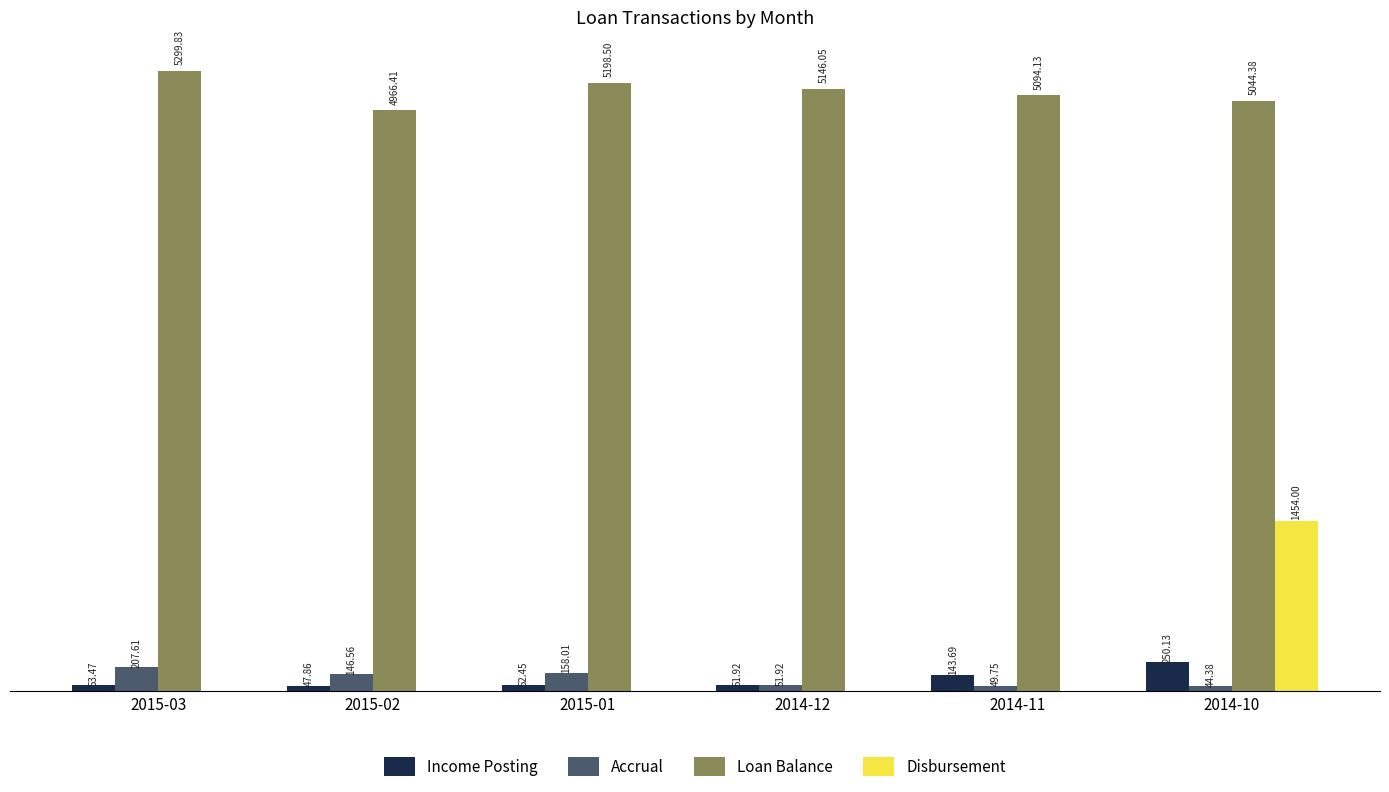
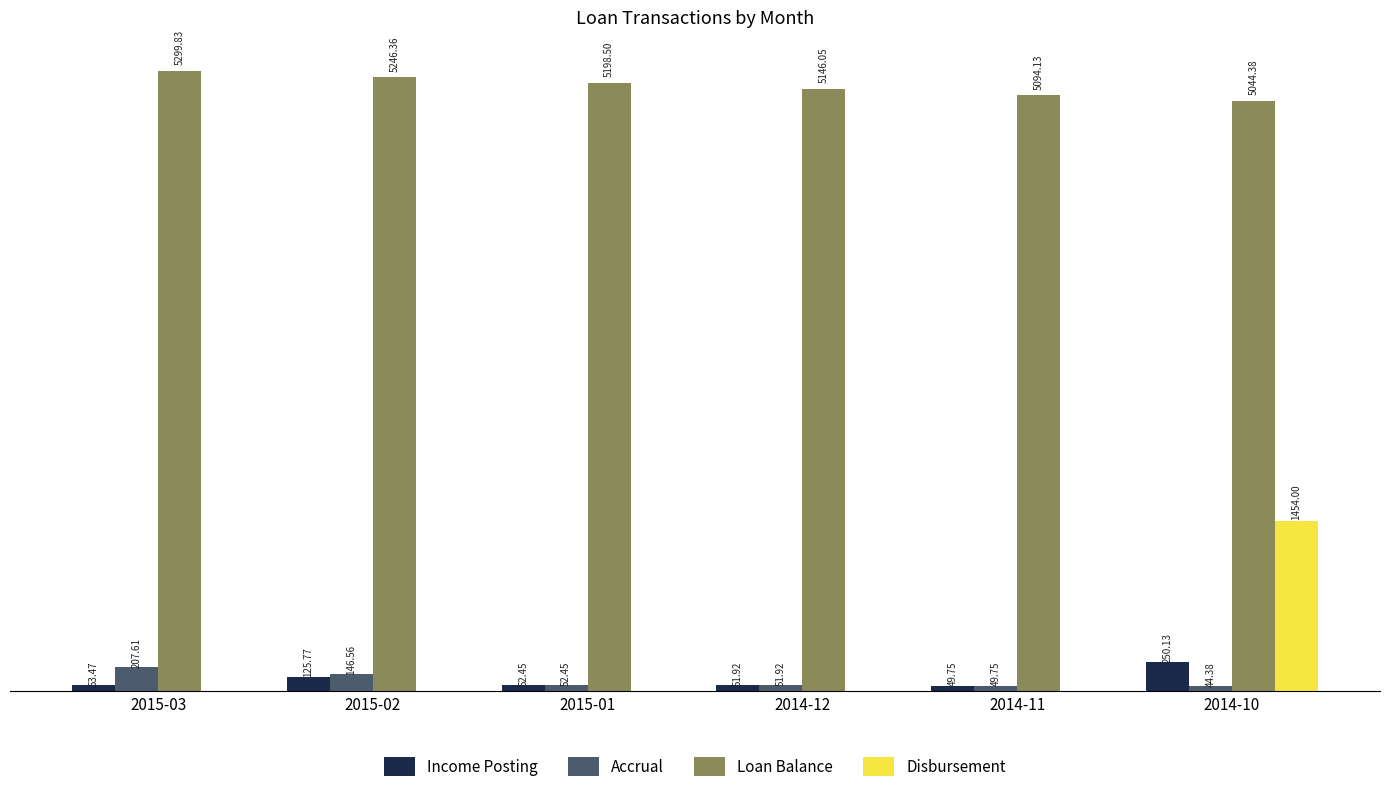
  {
    "Income Posting": {
      "2015-03": 53.47,
-     "2015-02": 47.86,
+     "2015-02": 125.77,
      "2015-01": 52.45,
      "2014-12": 51.92,
-     "2014-11": 143.69,
+     "2014-11": 49.75,
      "2014-10": 250.13
    },
    "Accrual": {
      "2015-03": 207.61,
      "2015-02": 146.56,
-     "2015-01": 158.01,
+     "2015-01": 52.45,
      "2014-12": 51.92,
      "2014-11": 49.75,
      "2014-10": 44.38
    },
    "Loan Balance": {
      "2015-03": 5299.83,
-     "2015-02": 4966.41,
+     "2015-02": 5246.36,
      "2015-01": 5198.50,
      "2014-12": 5146.05,
      "2014-11": 5094.13,
      "2014-10": 5044.38
    },
    "Disbursement": {
      "2014-10": 1454.00
    }
  }
